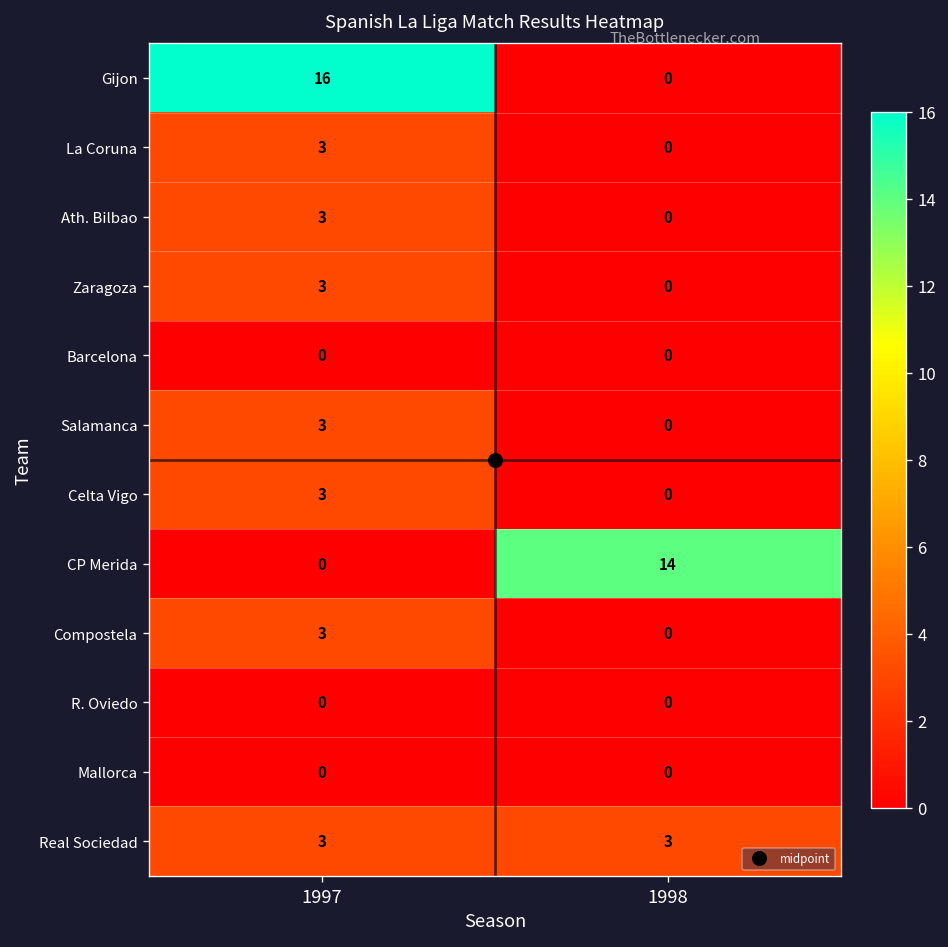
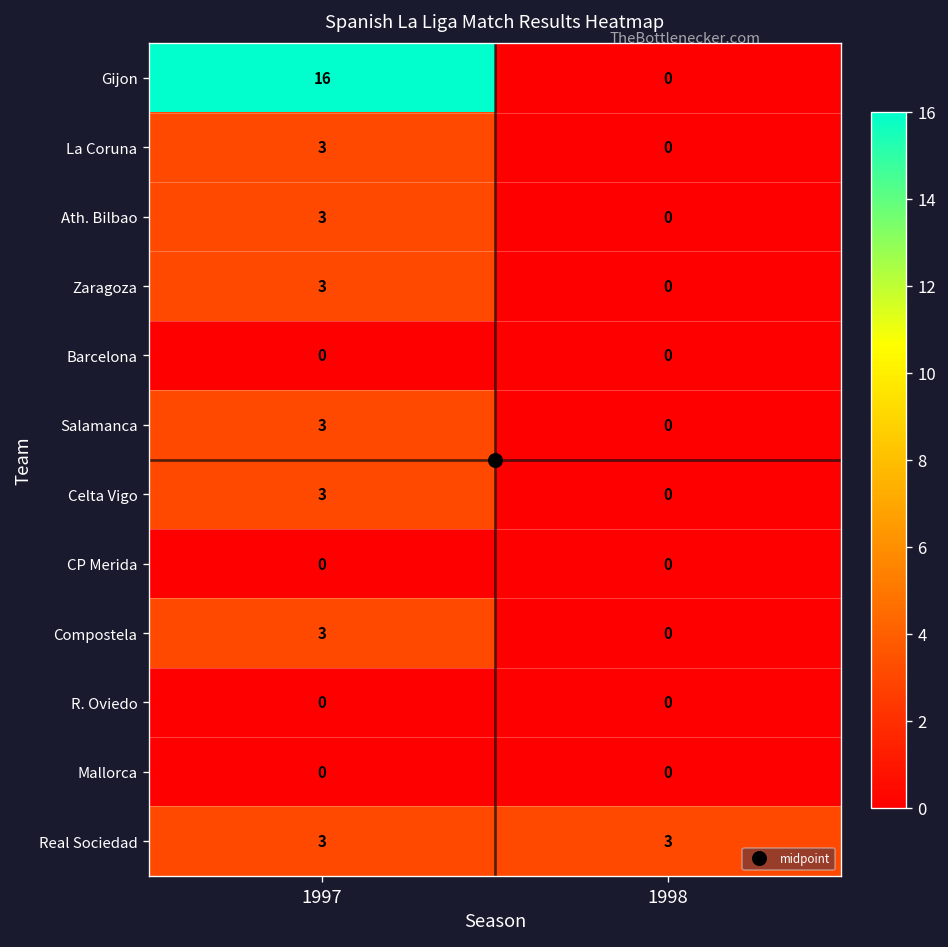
  {
    "Gijon": {
      "1997": 16,
      "1998": 0
    },
    "La Coruna": {
      "1997": 3,
      "1998": 0
    },
    "Ath. Bilbao": {
      "1997": 3,
      "1998": 0
    },
    "Zaragoza": {
      "1997": 3,
      "1998": 0
    },
    "Barcelona": {
      "1997": 0,
      "1998": 0
    },
    "Salamanca": {
      "1997": 3,
      "1998": 0
    },
    "Celta Vigo": {
      "1997": 3,
      "1998": 0
    },
    "CP Merida": {
      "1997": 0,
-     "1998": 14
+     "1998": 0
    },
    "Compostela": {
      "1997": 3,
      "1998": 0
    },
    "R. Oviedo": {
      "1997": 0,
      "1998": 0
    },
    "Mallorca": {
      "1997": 0,
      "1998": 0
    },
    "Real Sociedad": {
      "1997": 3,
      "1998": 3
    }
  }
